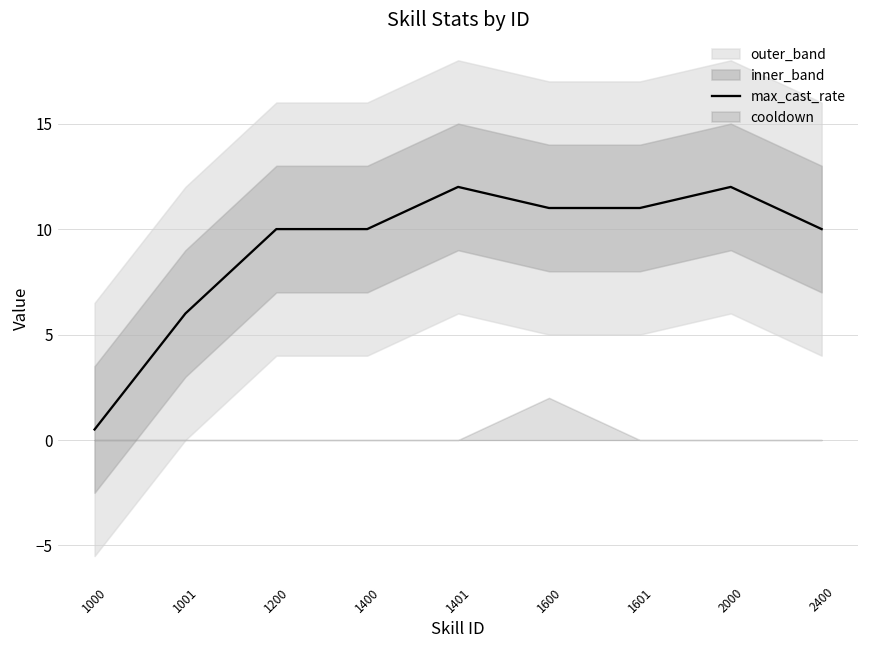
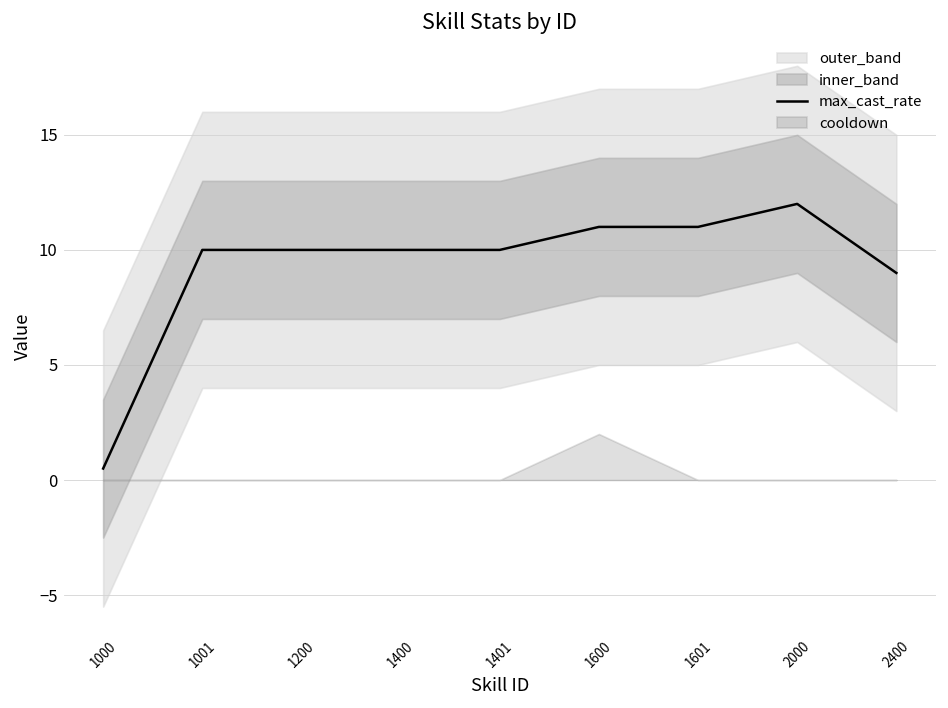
  {
    "max_cast_rate": {
      "1000": 0.5,
-     "1001": 6,
+     "1001": 10,
      "1200": 10,
      "1400": 10,
-     "1401": 12,
+     "1401": 10,
      "1600": 11,
      "1601": 11,
      "2000": 12,
-     "2400": 10
+     "2400": 9
    }
  }
